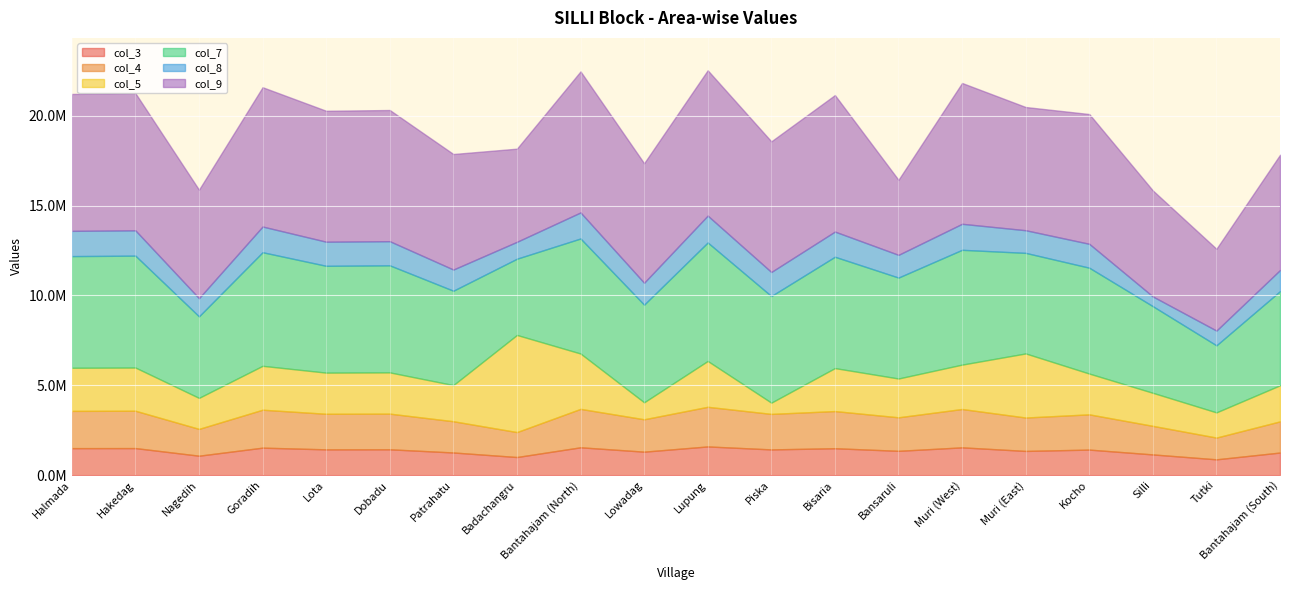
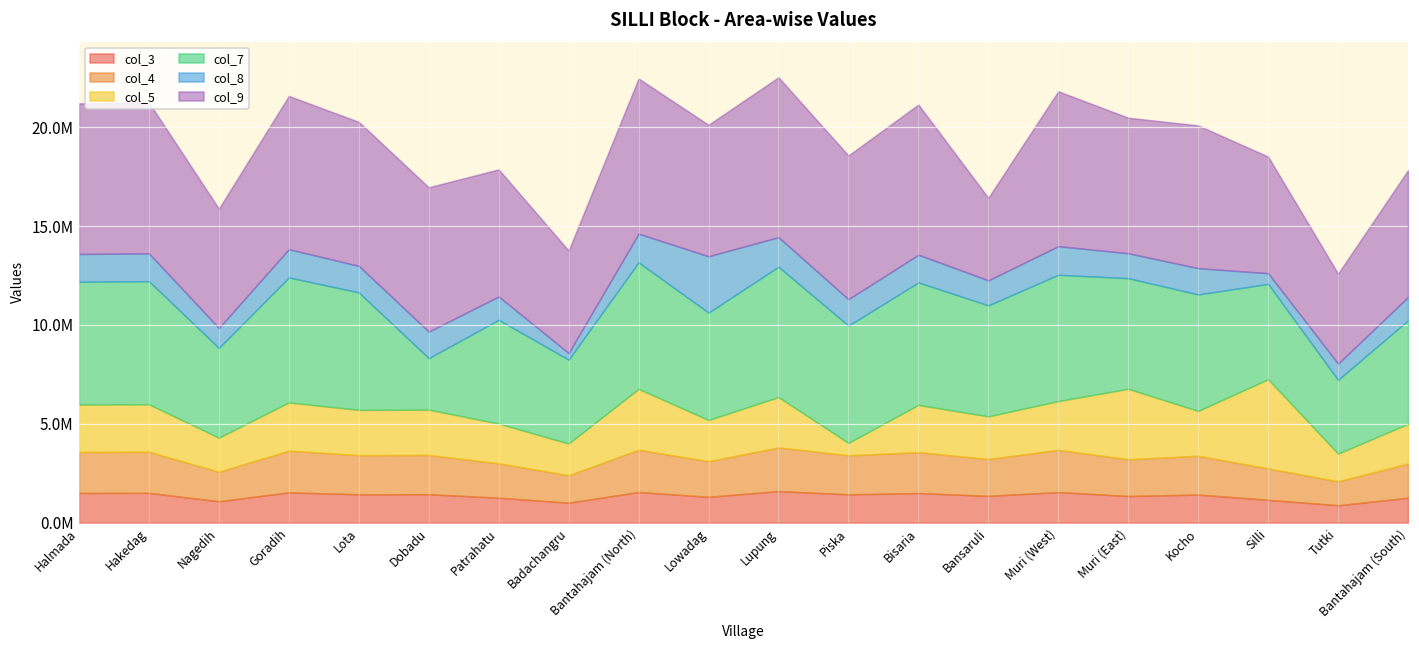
  {
    "col_5": {
      "Halmada": 2400000,
      "Hakedag": 2400000,
      "Nagedih": 1700000,
      "Goradih": 2400000,
      "Lota": 2300000,
      "Dobadu": 2300000,
      "Patrahatu": 2000000,
-     "Badachangru": 5400000,
+     "Badachangru": 1600000,
      "Bantahajam (North)": 3100000,
-     "Lowadag": 900000,
+     "Lowadag": 2100000,
      "Lupung": 2600000,
      "Piska": 600000,
      "Bisaria": 2400000,
      "Bansaruli": 2200000,
      "Muri (West)": 2500000,
      "Muri (East)": 3600000,
      "Kocho": 2300000,
-     "Silli": 1800000,
+     "Silli": 4500000,
      "Tutki": 1400000,
      "Bantahajam (South)": 2000000
    },
    "col_7": {
      "Halmada": 6200000,
      "Hakedag": 6200000,
      "Nagedih": 4500000,
      "Goradih": 6300000,
      "Lota": 5900000,
-     "Dobadu": 6000000,
+     "Dobadu": 2600000,
      "Patrahatu": 5300000,
      "Badachangru": 4200000,
      "Bantahajam (North)": 6400000,
      "Lowadag": 5400000,
      "Lupung": 6600000,
      "Piska": 5900000,
      "Bisaria": 6200000,
      "Bansaruli": 5600000,
      "Muri (West)": 6400000,
      "Muri (East)": 5600000,
      "Kocho": 5900000,
      "Silli": 4800000,
      "Tutki": 3700000,
      "Bantahajam (South)": 5200000
    },
    "col_8": {
      "Halmada": 1400000,
      "Hakedag": 1400000,
      "Nagedih": 1000000,
      "Goradih": 1400000,
      "Lota": 1300000,
      "Dobadu": 1300000,
      "Patrahatu": 1200000,
-     "Badachangru": 900000,
+     "Badachangru": 300000,
      "Bantahajam (North)": 1400000,
-     "Lowadag": 1200000,
+     "Lowadag": 2900000,
      "Lupung": 1500000,
      "Piska": 1300000,
      "Bisaria": 1400000,
      "Bansaruli": 1300000,
      "Muri (West)": 1400000,
      "Muri (East)": 1300000,
      "Kocho": 1300000,
      "Silli": 500000,
      "Tutki": 800000,
      "Bantahajam (South)": 1200000
    },
    "col_9": {
      "Halmada": 7600000,
      "Nagedih": 6000000,
      "Goradih": 7800000,
      "Lota": 7300000,
      "Dobadu": 7300000,
      "Patrahatu": 6400000,
      "Badachangru": 5200000,
      "Bantahajam (North)": 7900000,
      "Lowadag": 6700000,
      "Lupung": 8100000,
      "Piska": 7300000,
      "Bisaria": 7600000,
      "Bansaruli": 4200000,
      "Muri (West)": 7800000,
      "Muri (East)": 6900000,
      "Kocho": 7200000,
      "Silli": 5900000,
      "Tutki": 4600000,
      "Bantahajam (South)": 6400000
    }
  }
